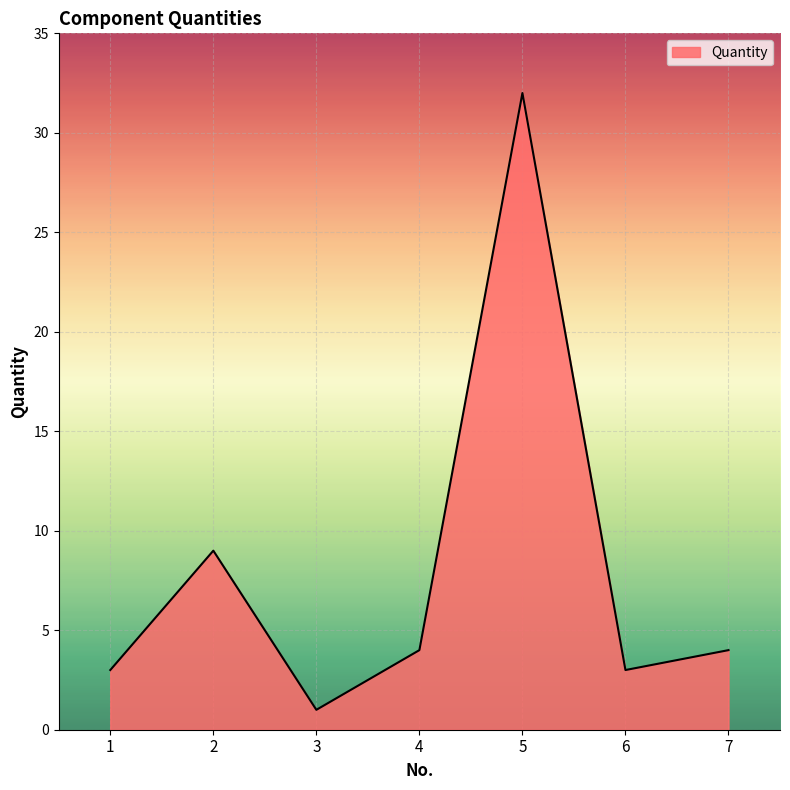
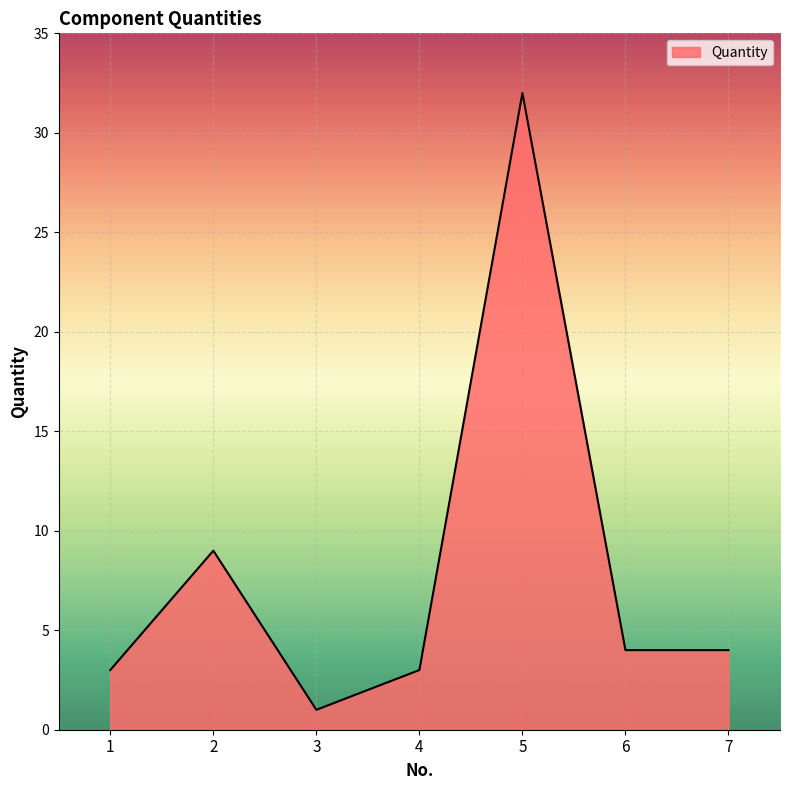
  {
    "1": 3,
    "2": 9,
    "3": 1,
-   "4": 4,
+   "4": 3,
    "5": 32,
-   "6": 3,
+   "6": 4,
    "7": 4
  }
